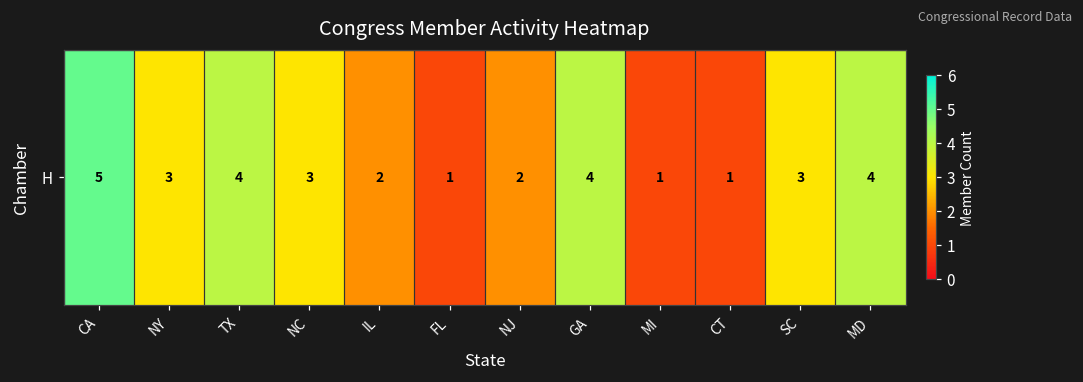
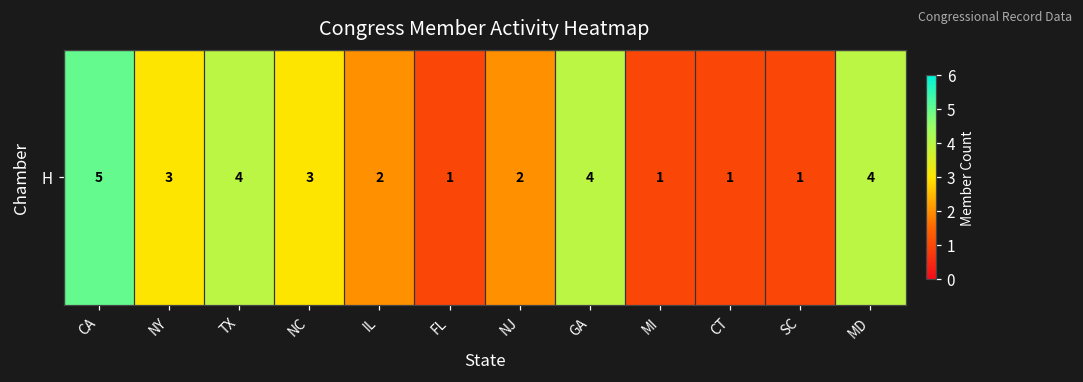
  {
    "H": {
      "CA": 5,
      "NY": 3,
      "TX": 4,
      "NC": 3,
      "IL": 2,
      "FL": 1,
      "NJ": 2,
      "GA": 4,
      "MI": 1,
      "CT": 1,
-     "SC": 3,
+     "SC": 1,
      "MD": 4
    }
  }
